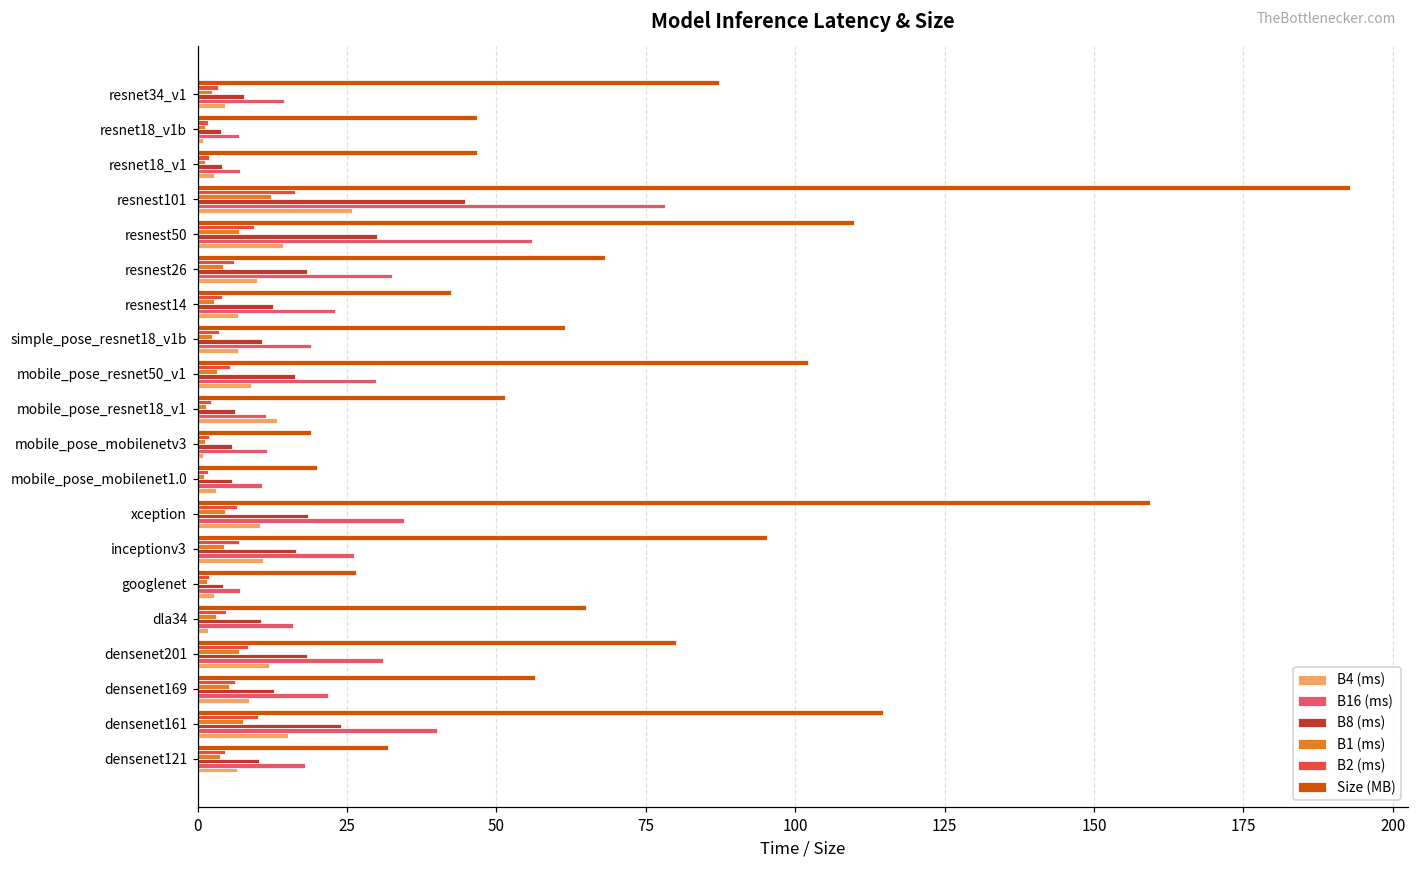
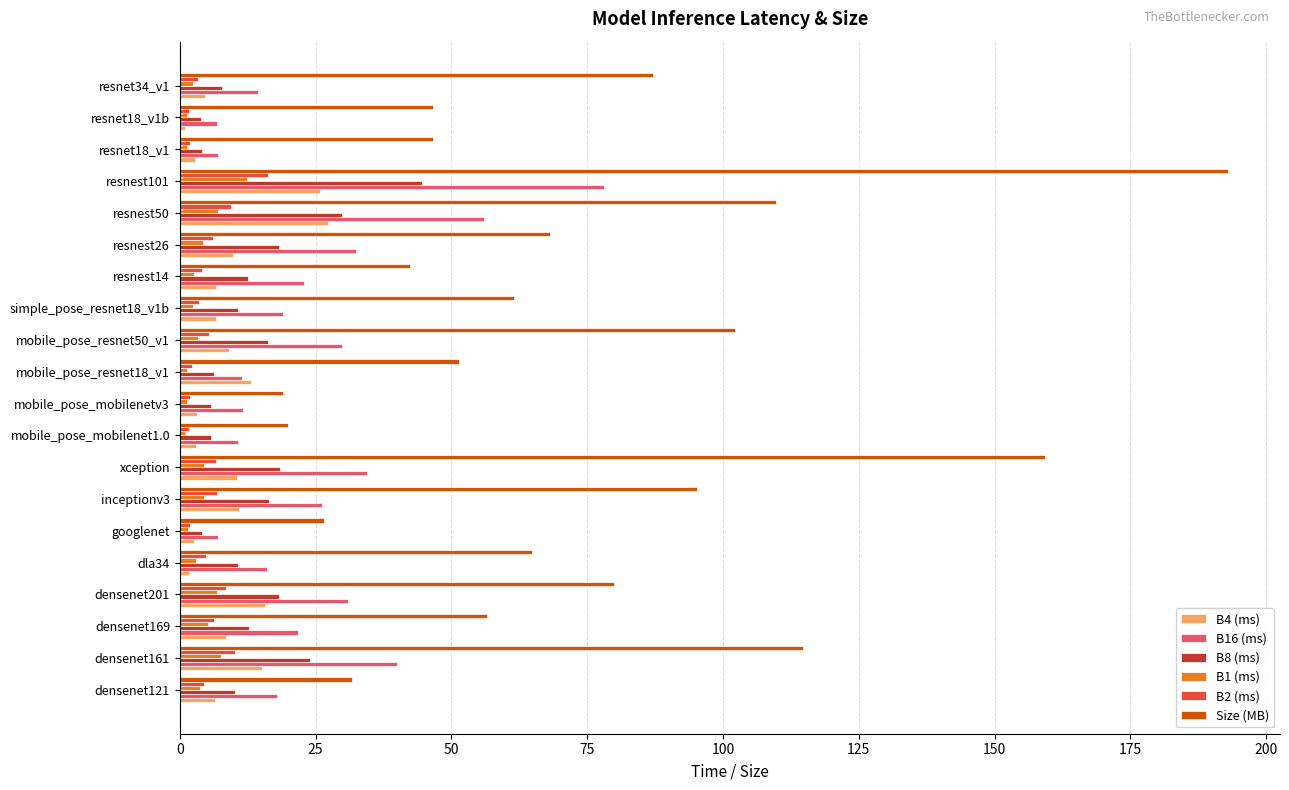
  {
    "B4 (ms)": {
      "resnet34_v1": 5,
      "resnet18_v1b": 1,
      "resnet18_v1": 3,
      "resnest101": 26,
-     "resnest50": 14,
+     "resnest50": 27,
      "resnest26": 10,
      "resnest14": 7,
      "simple_pose_resnet18_v1b": 7,
      "mobile_pose_resnet50_v1": 9,
      "mobile_pose_resnet18_v1": 13,
-     "mobile_pose_mobilenetv3": 1,
+     "mobile_pose_mobilenetv3": 3,
      "mobile_pose_mobilenet1.0": 3,
      "xception": 10,
      "inceptionv3": 11,
      "googlenet": 3,
      "dla34": 2,
-     "densenet201": 12,
+     "densenet201": 16,
      "densenet169": 9,
      "densenet161": 15,
      "densenet121": 7
    }
  }
